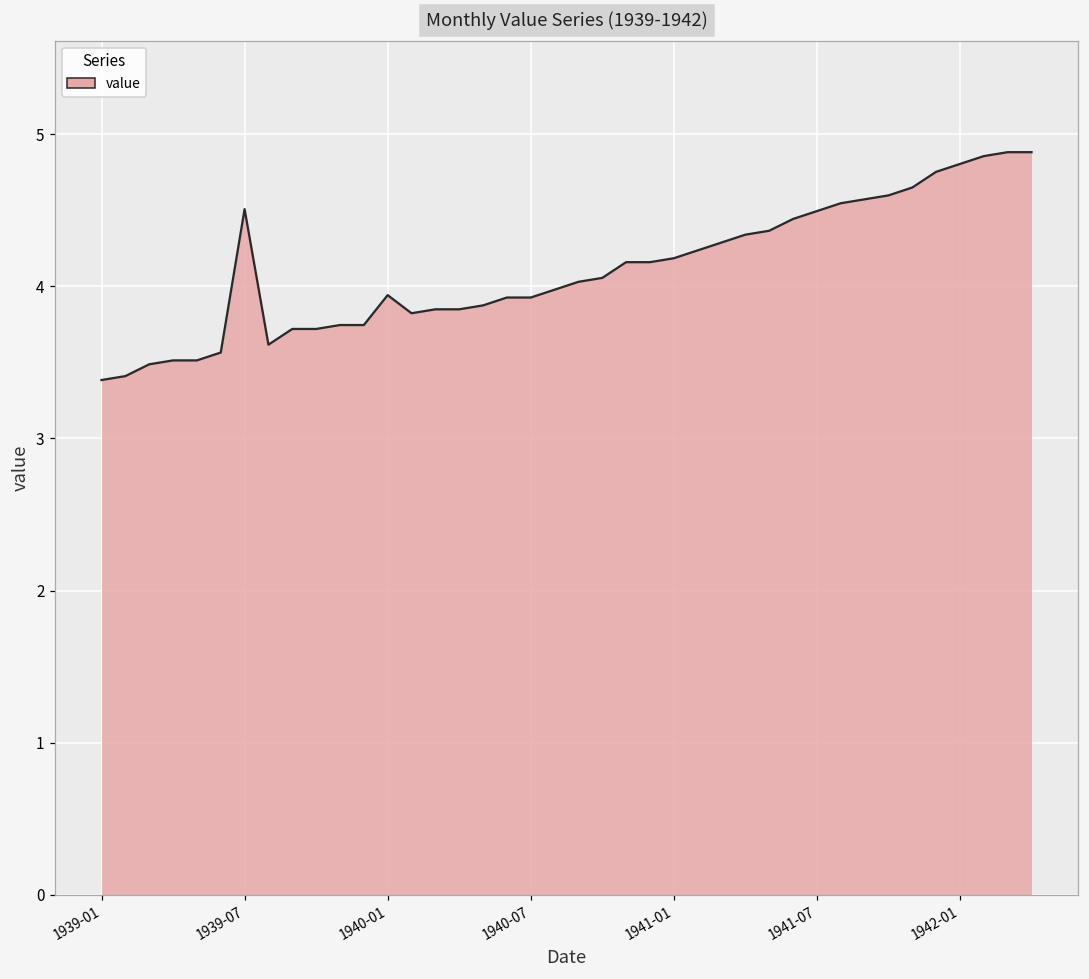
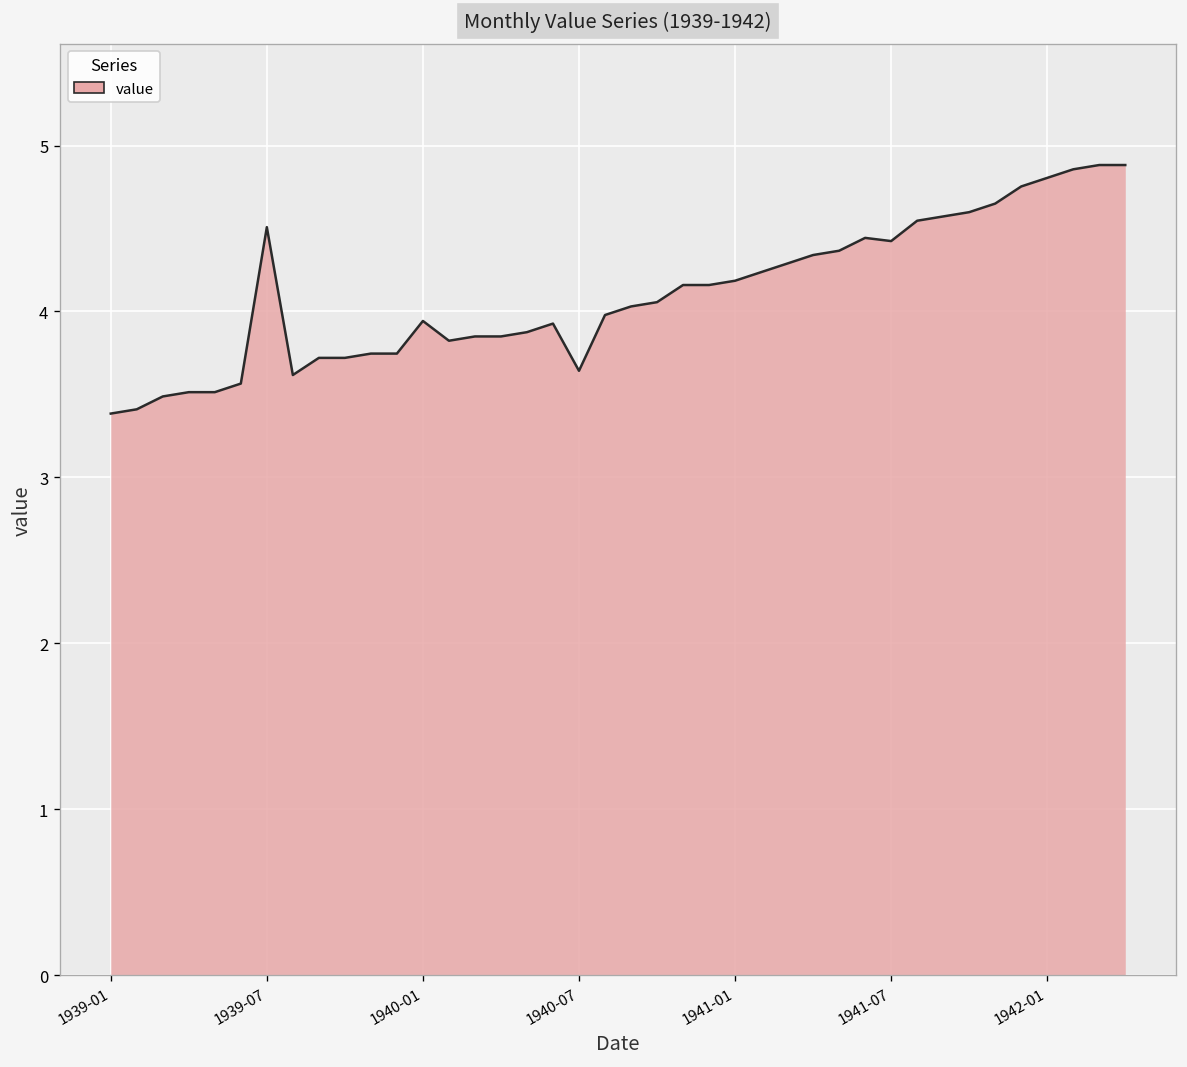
  {
    "1939-01": 3.38,
    "1939-07": 4.51,
    "1940-01": 3.94,
-   "1940-07": 3.93,
+   "1940-07": 3.64,
    "1941-01": 4.19,
-   "1941-07": 4.50,
+   "1941-07": 4.42,
    "1942-01": 4.81
  }
